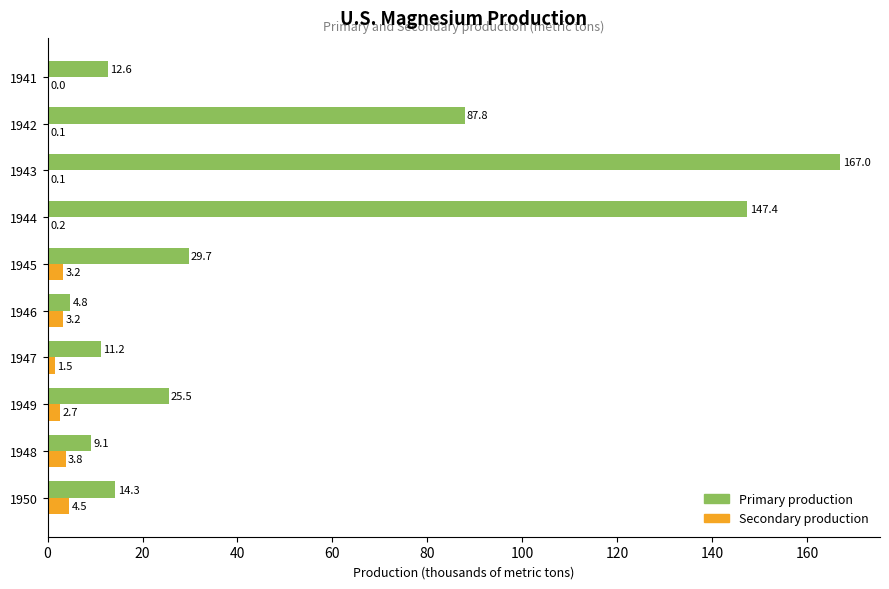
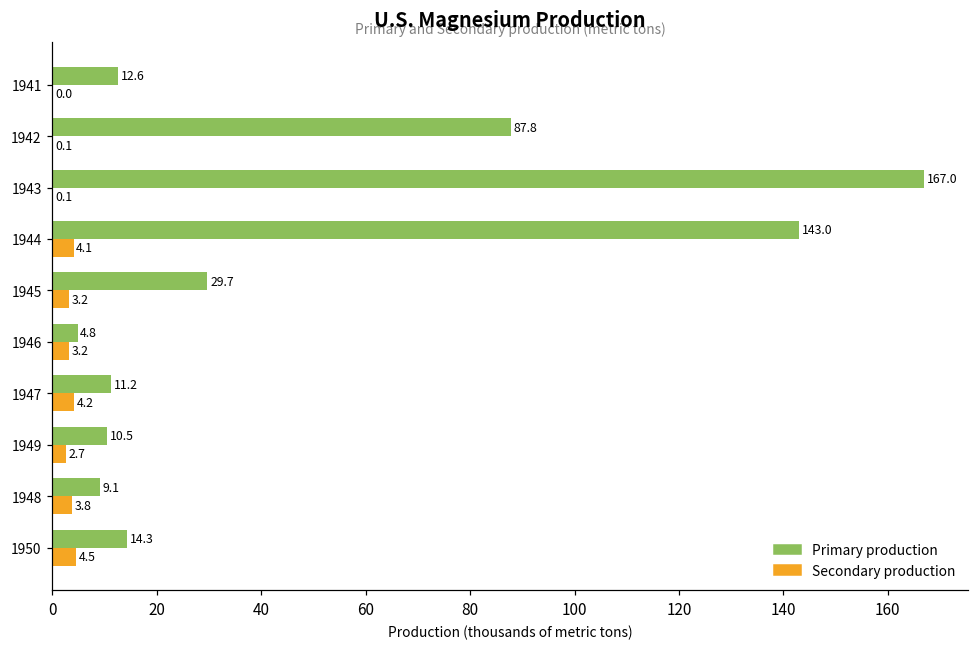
  {
    "Primary production": {
      "1941": 12.6,
      "1942": 87.8,
      "1943": 167.0,
-     "1944": 147.4,
+     "1944": 143.0,
      "1945": 29.7,
      "1946": 4.8,
      "1947": 11.2,
-     "1949": 25.5,
+     "1949": 10.5,
      "1948": 9.1,
      "1950": 14.3
    },
    "Secondary production": {
      "1941": 0.0,
      "1942": 0.1,
      "1943": 0.1,
-     "1944": 0.2,
+     "1944": 4.1,
      "1945": 3.2,
      "1946": 3.2,
-     "1947": 1.5,
+     "1947": 4.2,
      "1949": 2.7,
      "1948": 3.8,
      "1950": 4.5
    }
  }
